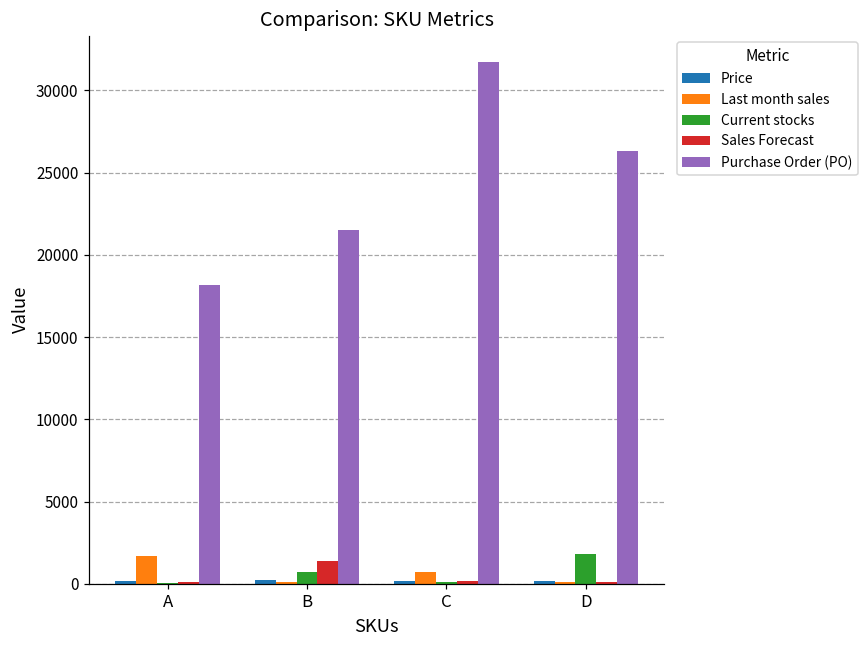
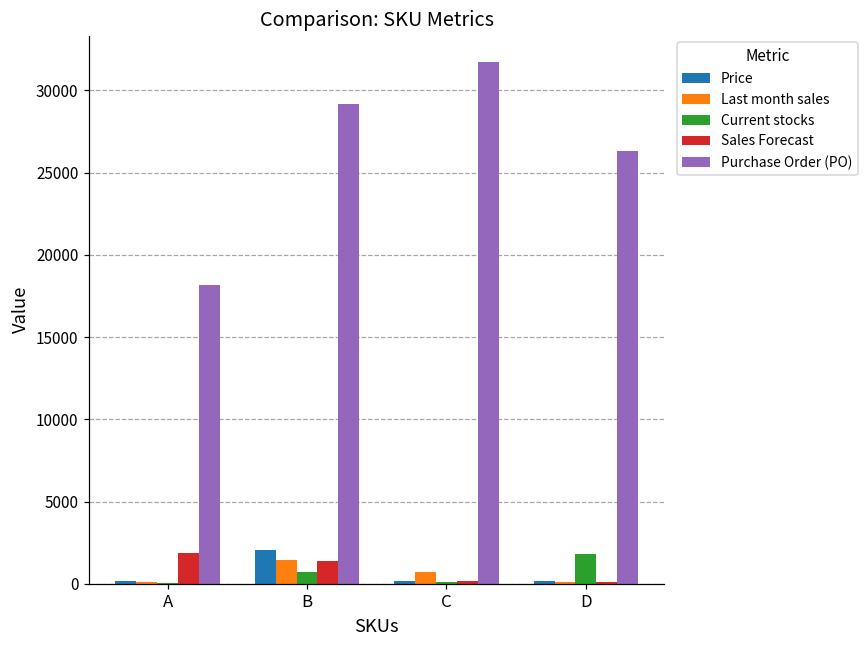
  {
    "Price": {
-     "B": 300,
+     "B": 2000,
      "C": 200,
      "D": 200
    },
    "Last month sales": {
-     "A": 1700,
-     "B": 100,
+     "A": 100,
+     "B": 1400,
      "C": 700
    },
    "Current stocks": {
      "B": 700,
      "D": 1800
    },
    "Sales Forecast": {
-     "A": 100,
+     "A": 1900,
      "B": 1400
    },
    "Purchase Order (PO)": {
      "A": 18200,
-     "B": 21500,
+     "B": 29200,
      "C": 31800,
      "D": 26300
    }
  }
